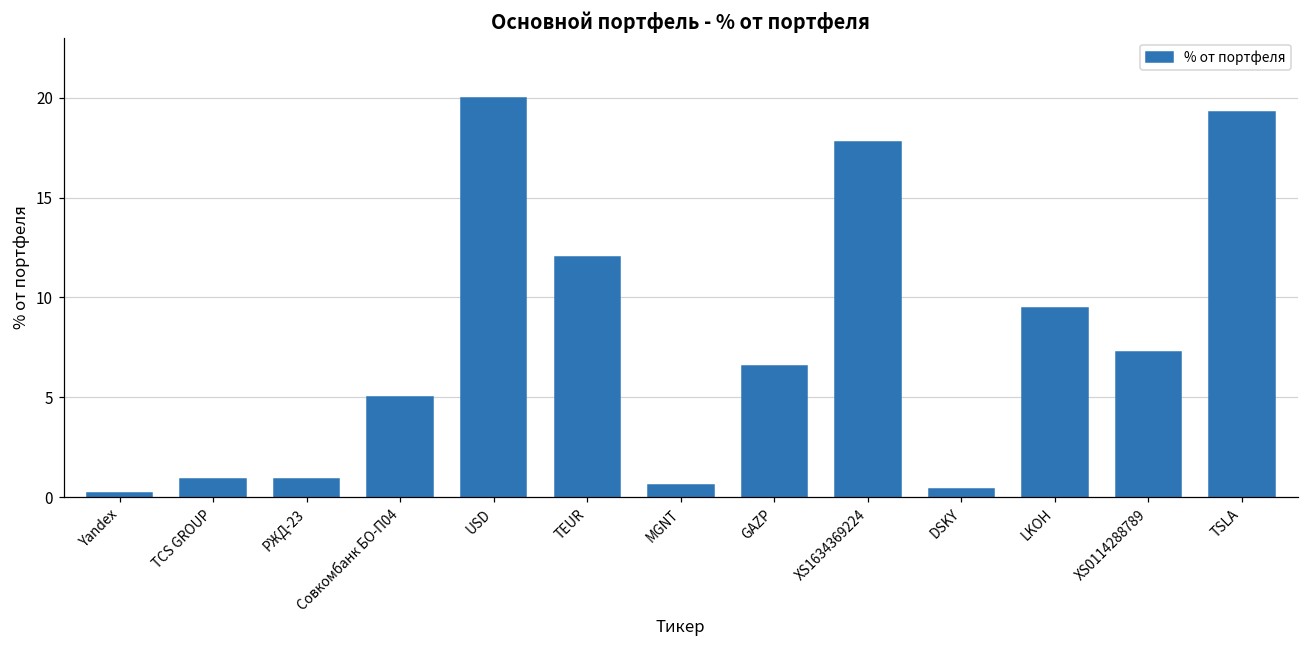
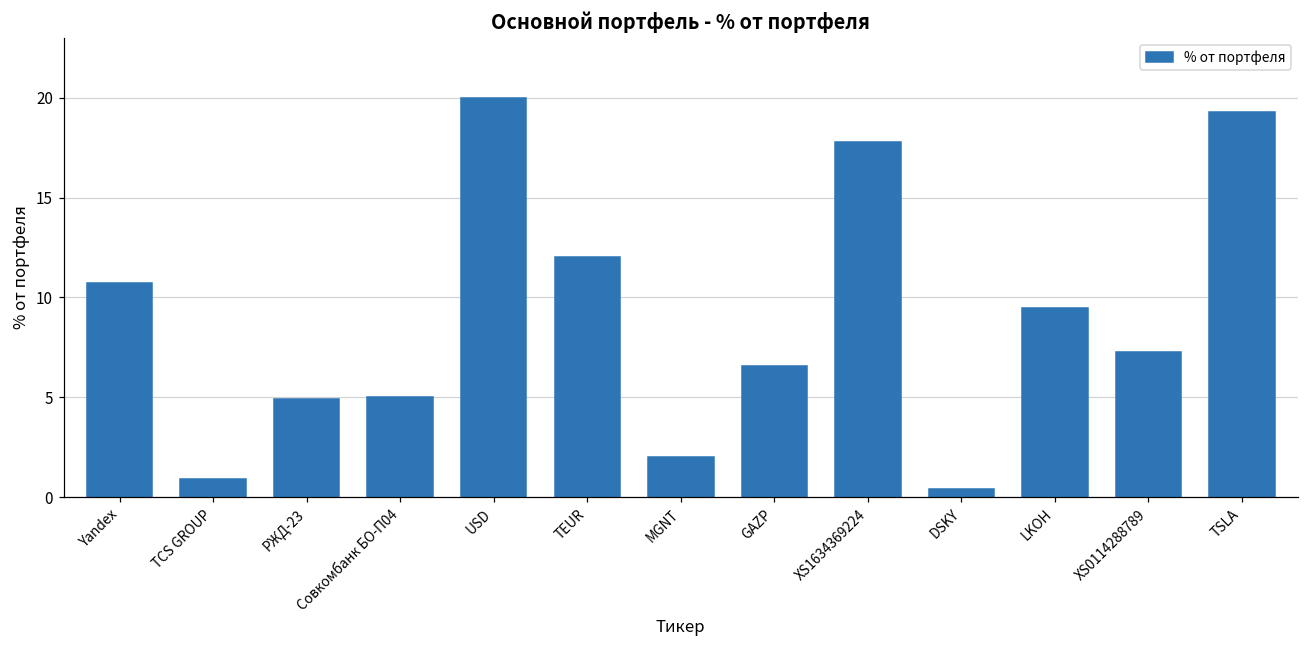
  {
-   "Yandex": 0.2,
+   "Yandex": 10.7,
    "TCS GROUP": 0.9,
-   "РЖД-23": 0.9,
+   "РЖД-23": 4.9,
    "Совкомбанк БО-П04": 5.0,
    "USD": 20.0,
    "TEUR": 12.0,
-   "MGNT": 0.6,
+   "MGNT": 2.0,
    "GAZP": 6.5,
    "XS1634369224": 17.8,
    "DSKY": 0.4,
    "LKOH": 9.5,
    "XS0114288789": 7.3,
    "TSLA": 19.3
  }
